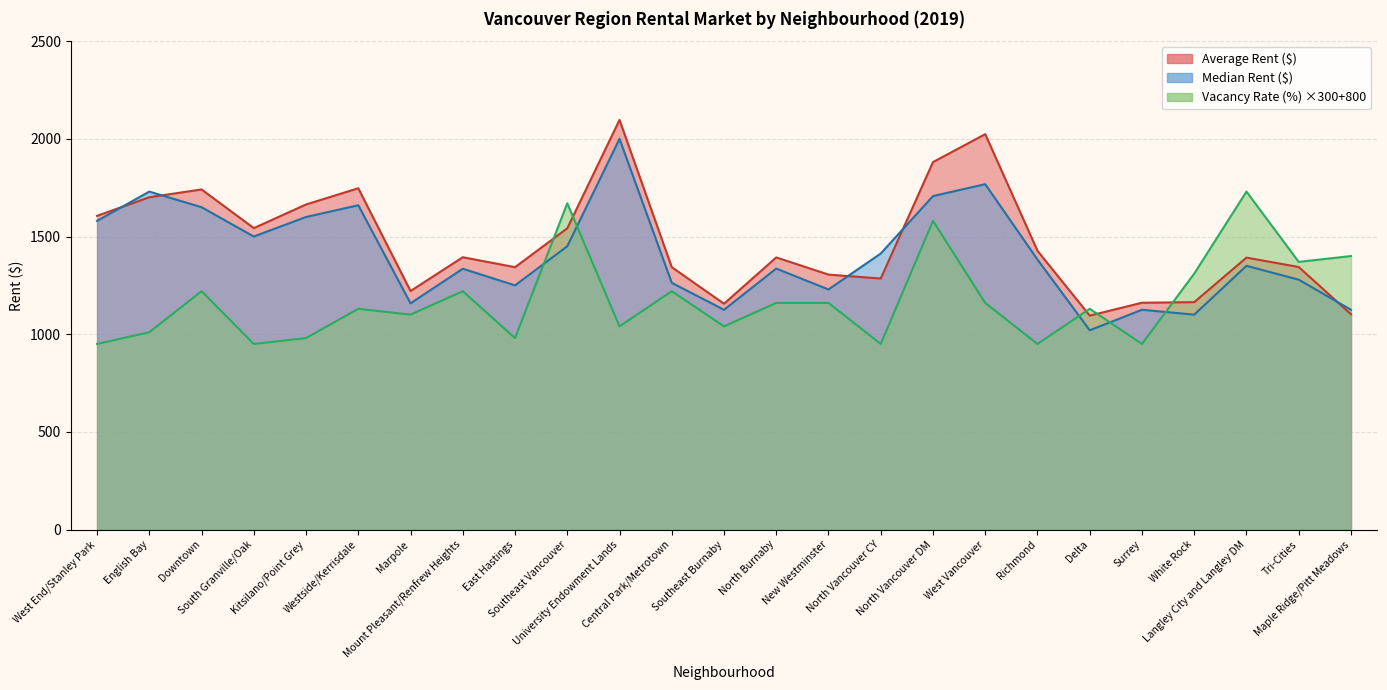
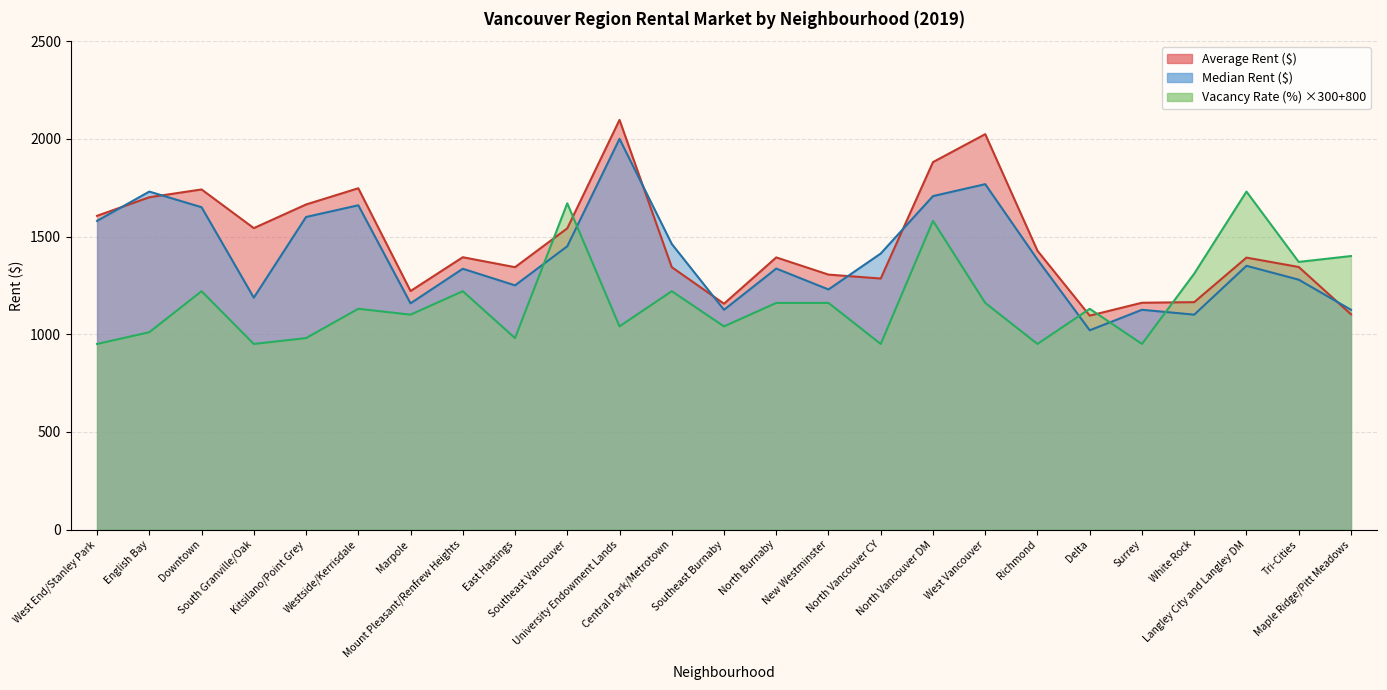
  {
    "Average Rent ($)": {
      "West End/Stanley Park": 1610,
      "English Bay": 1700,
      "Downtown": 1740,
      "South Granville/Oak": 1540,
      "Kitsilano/Point Grey": 1660,
      "Westside/Kerrisdale": 1750,
      "Marpole": 1220,
      "Mount Pleasant/Renfrew Heights": 1390,
      "East Hastings": 1340,
      "Southeast Vancouver": 1540,
      "University Endowment Lands": 2100,
      "Central Park/Metrotown": 1340,
      "Southeast Burnaby": 1160,
      "North Burnaby": 1390,
      "New Westminster": 1310,
      "North Vancouver CY": 1290,
      "North Vancouver DM": 1880,
      "West Vancouver": 2020,
      "Richmond": 1430,
      "Delta": 1100,
      "Surrey": 1160,
      "White Rock": 1160,
      "Langley City and Langley DM": 1390,
      "Tri-Cities": 1340,
      "Maple Ridge/Pitt Meadows": 1100
    },
    "Median Rent ($)": {
      "West End/Stanley Park": 1580,
      "English Bay": 1730,
      "Downtown": 1650,
-     "South Granville/Oak": 1500,
+     "South Granville/Oak": 1190,
      "Kitsilano/Point Grey": 1600,
      "Westside/Kerrisdale": 1660,
      "Marpole": 1160,
      "Mount Pleasant/Renfrew Heights": 1340,
      "East Hastings": 1250,
      "Southeast Vancouver": 1450,
      "University Endowment Lands": 2000,
-     "Central Park/Metrotown": 1260,
+     "Central Park/Metrotown": 1460,
      "Southeast Burnaby": 1130,
      "North Burnaby": 1340,
      "New Westminster": 1230,
      "North Vancouver CY": 1410,
      "North Vancouver DM": 1710,
      "West Vancouver": 1770,
      "Richmond": 1380,
      "Delta": 1020,
      "Surrey": 1130,
      "White Rock": 1100,
      "Langley City and Langley DM": 1350,
      "Tri-Cities": 1280,
      "Maple Ridge/Pitt Meadows": 1130
    },
    "Vacancy Rate (%) ×300+800": {
      "West End/Stanley Park": 950,
      "English Bay": 1010,
      "Downtown": 1220,
      "South Granville/Oak": 950,
      "Kitsilano/Point Grey": 980,
      "Westside/Kerrisdale": 1130,
      "Marpole": 1100,
      "Mount Pleasant/Renfrew Heights": 1220,
      "East Hastings": 980,
      "Southeast Vancouver": 1670,
      "University Endowment Lands": 1040,
      "Central Park/Metrotown": 1220,
      "Southeast Burnaby": 1040,
      "North Burnaby": 1160,
      "New Westminster": 1160,
      "North Vancouver CY": 950,
      "North Vancouver DM": 1580,
      "West Vancouver": 1160,
      "Richmond": 950,
      "Delta": 1130,
      "Surrey": 950,
      "White Rock": 1310,
      "Langley City and Langley DM": 1730,
      "Tri-Cities": 1370,
      "Maple Ridge/Pitt Meadows": 1400
    }
  }
